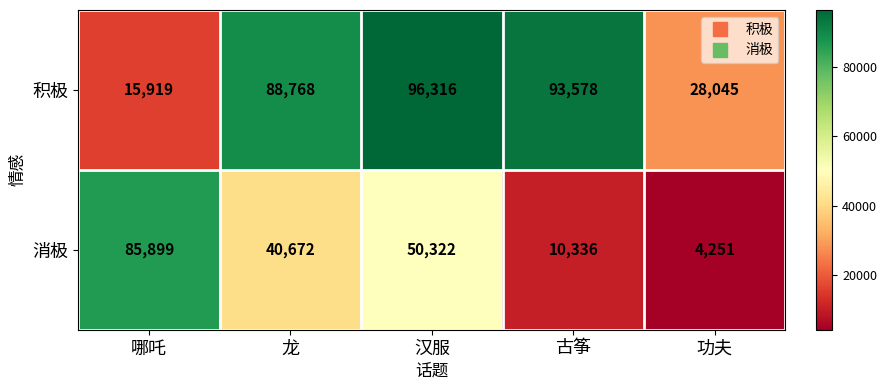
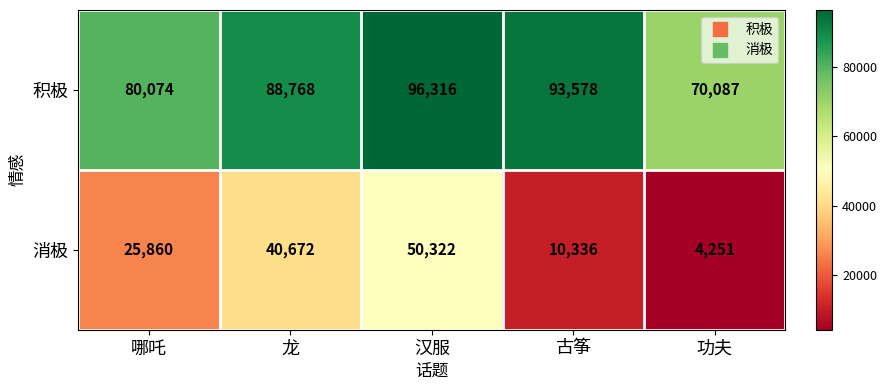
  {
    "积极": {
-     "哪吒": "15,919",
+     "哪吒": "80,074",
      "龙": "88,768",
      "汉服": "96,316",
      "古筝": "93,578",
-     "功夫": "28,045"
+     "功夫": "70,087"
    },
    "消极": {
-     "哪吒": "85,899",
+     "哪吒": "25,860",
      "龙": "40,672",
      "汉服": "50,322",
      "古筝": "10,336",
      "功夫": "4,251"
    }
  }
